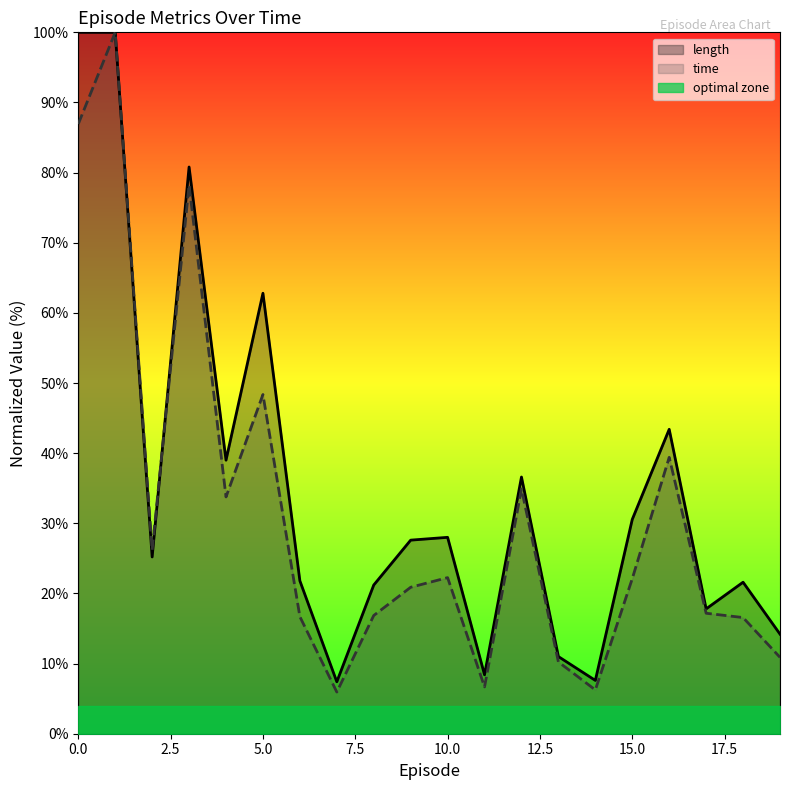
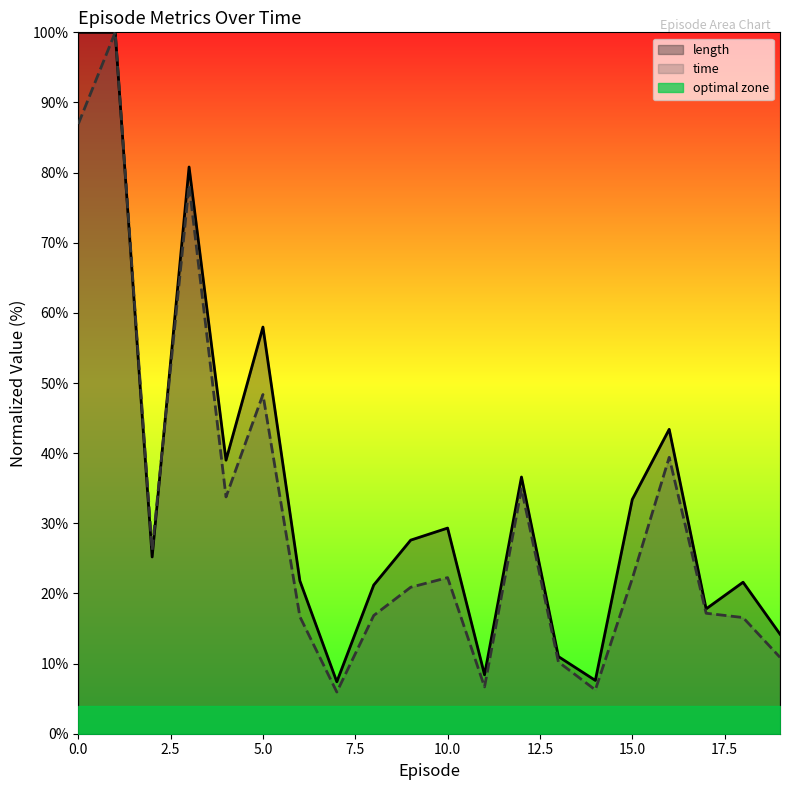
  {
    "length": {
      "0.0": "100%",
-     "5.0": "63%",
-     "10.0": "28%",
-     "15.0": "31%"
+     "5.0": "58%",
+     "10.0": "29%",
+     "15.0": "33%"
    },
    "time": {
      "0.0": "87%",
      "5.0": "48%",
      "10.0": "22%",
      "15.0": "22%"
    },
    "optimal zone": {
      "0.0": "4%",
      "5.0": "4%",
      "10.0": "4%",
      "15.0": "4%"
    }
  }
